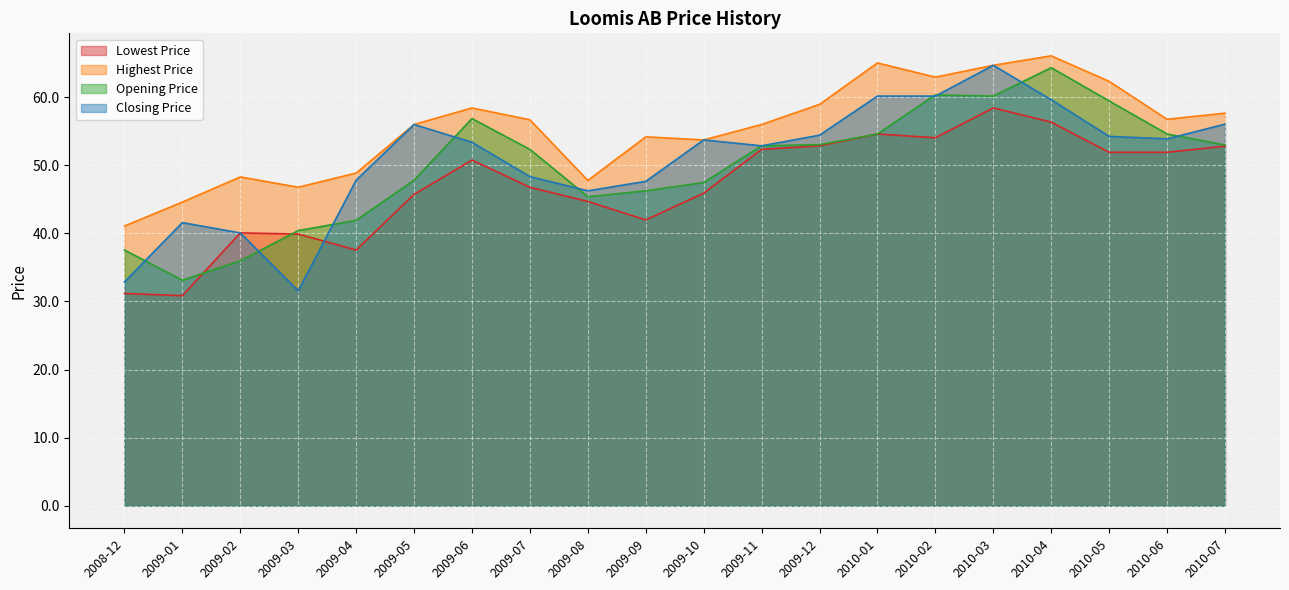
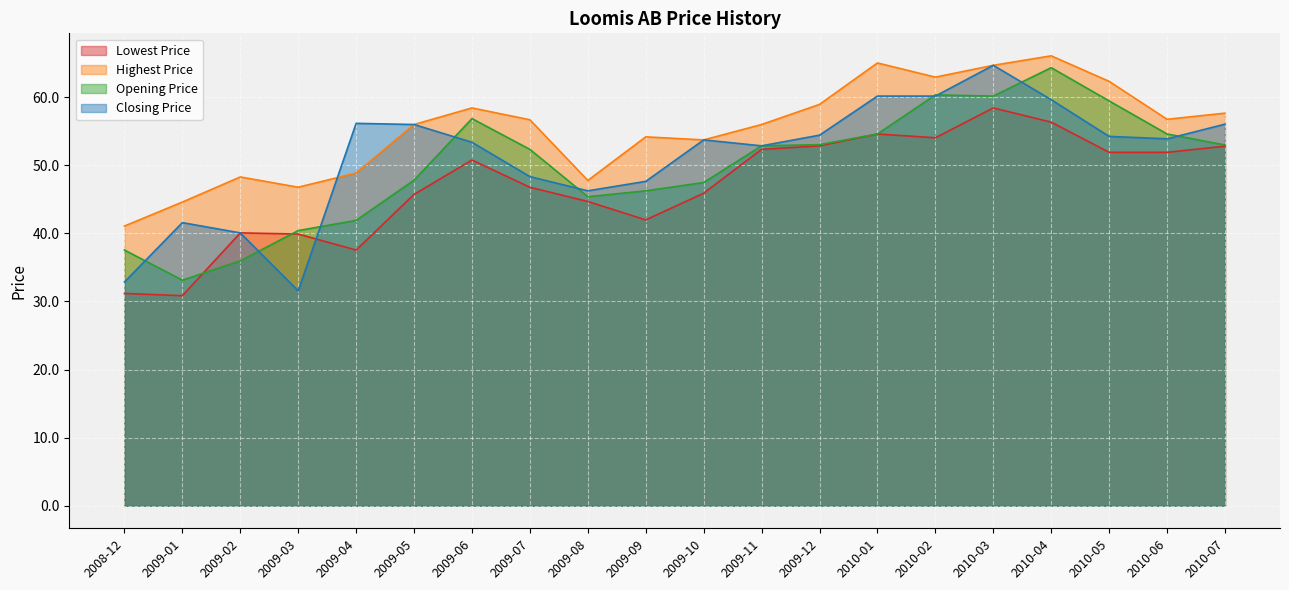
  {
    "Lowest Price": {
      "2008-12": 31,
      "2009-01": 31,
      "2009-03": 40,
      "2009-04": 38,
      "2009-05": 46,
      "2009-06": 51,
      "2009-07": 47,
      "2009-08": 45,
      "2009-09": 42,
      "2009-10": 46,
      "2009-11": 52,
      "2010-02": 54,
      "2010-03": 58,
      "2010-04": 56,
      "2010-05": 52,
      "2010-06": 52
    },
    "Highest Price": {
      "2008-12": 41,
      "2009-01": 45,
      "2009-02": 48,
      "2009-03": 47,
      "2009-04": 49,
      "2009-06": 58,
      "2009-07": 57,
      "2009-08": 48,
      "2009-09": 54,
      "2009-11": 56,
      "2009-12": 59,
      "2010-01": 65,
      "2010-02": 63,
      "2010-04": 66,
      "2010-05": 62,
      "2010-06": 57,
      "2010-07": 58
    },
    "Opening Price": {
      "2008-12": 38,
      "2009-01": 33,
      "2009-02": 36,
      "2009-03": 40,
      "2009-04": 42,
      "2009-05": 48,
      "2009-06": 57,
      "2009-07": 52,
      "2009-08": 45,
      "2009-09": 46,
      "2009-10": 47,
      "2010-03": 60,
      "2010-04": 64,
      "2010-05": 59,
      "2010-06": 55
    },
    "Closing Price": {
      "2008-12": 33,
      "2009-01": 42,
      "2009-03": 32,
-     "2009-04": 48,
+     "2009-04": 56,
      "2009-06": 53,
      "2009-07": 48,
      "2009-08": 46,
      "2009-09": 48,
      "2009-12": 54,
      "2010-01": 60,
      "2010-04": 60,
      "2010-05": 54,
      "2010-06": 54,
      "2010-07": 56
    }
  }
